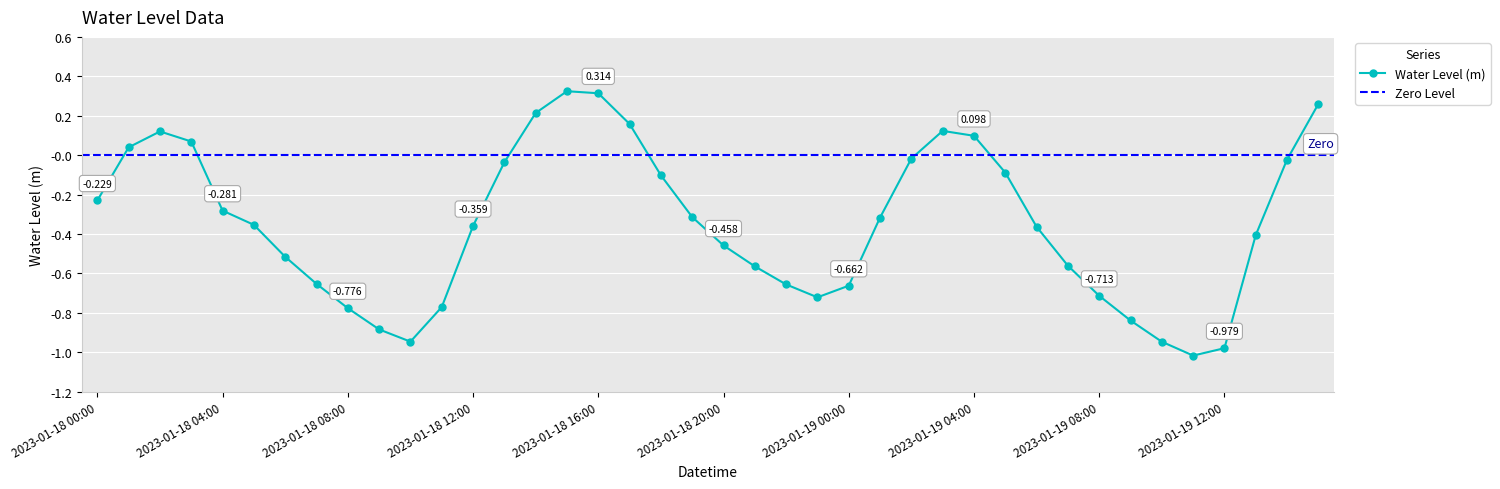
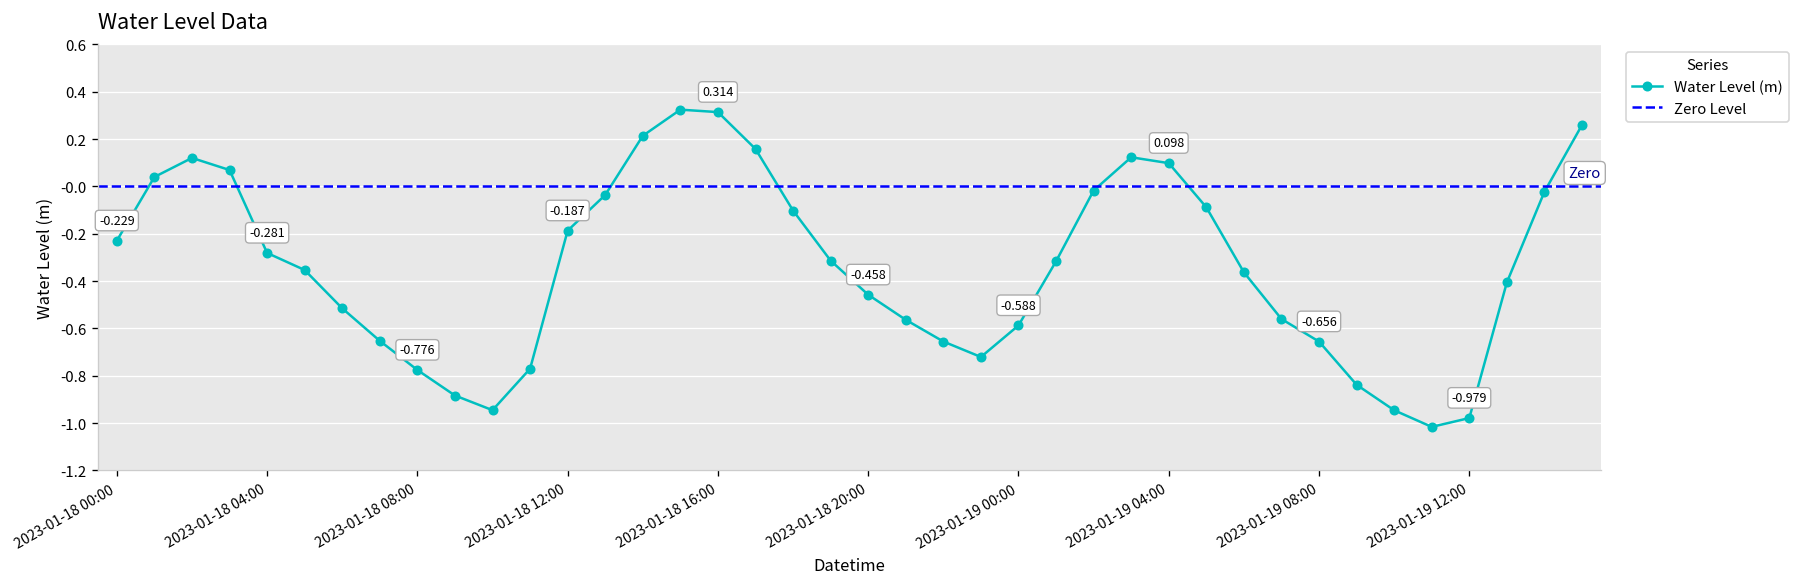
  {
-   "2023-01-18 12:00": -0.359,
-   "2023-01-19 00:00": -0.662,
-   "2023-01-19 08:00": -0.713
+   "2023-01-18 12:00": -0.187,
+   "2023-01-19 00:00": -0.588,
+   "2023-01-19 08:00": -0.656
  }
